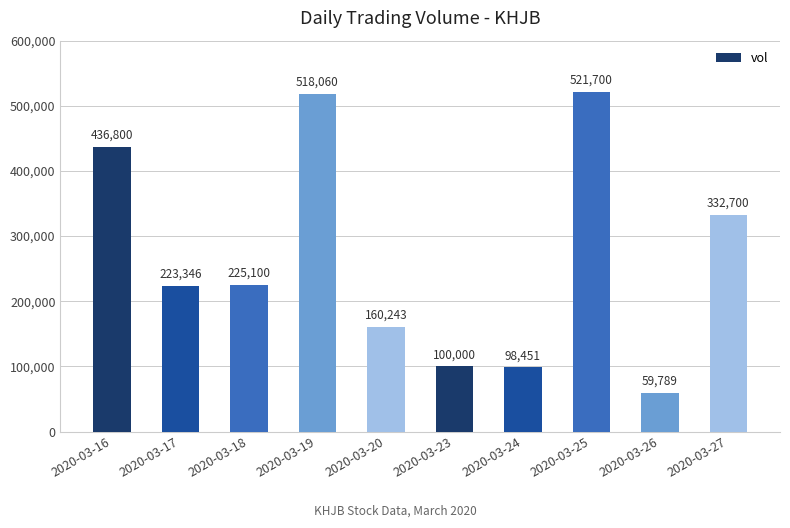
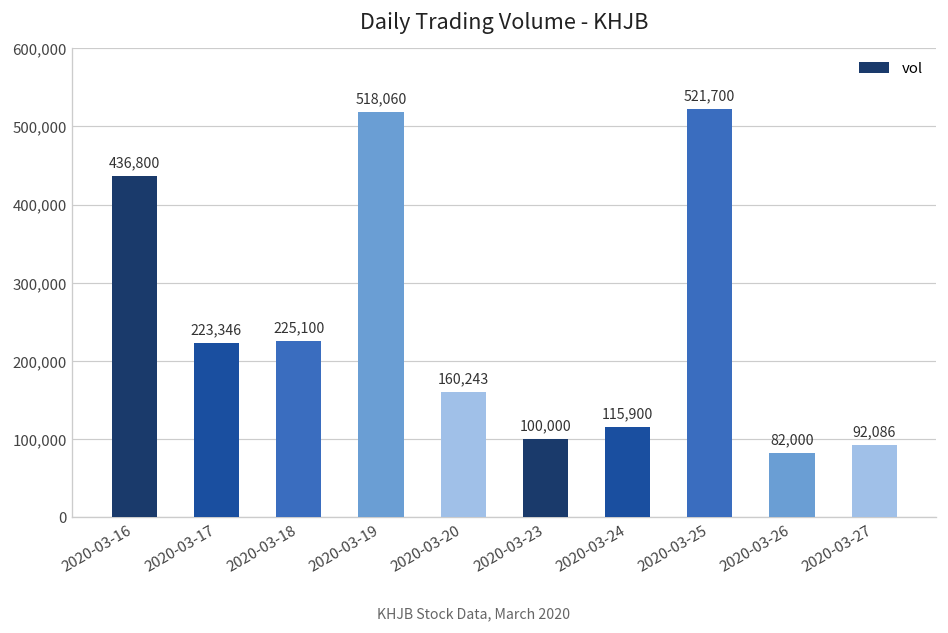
  {
    "2020-03-16": "436,800",
    "2020-03-17": "223,346",
    "2020-03-18": "225,100",
    "2020-03-19": "518,060",
    "2020-03-20": "160,243",
    "2020-03-23": "100,000",
-   "2020-03-24": "98,451",
+   "2020-03-24": "115,900",
    "2020-03-25": "521,700",
-   "2020-03-26": "59,789",
-   "2020-03-27": "332,700"
+   "2020-03-26": "82,000",
+   "2020-03-27": "92,086"
  }
